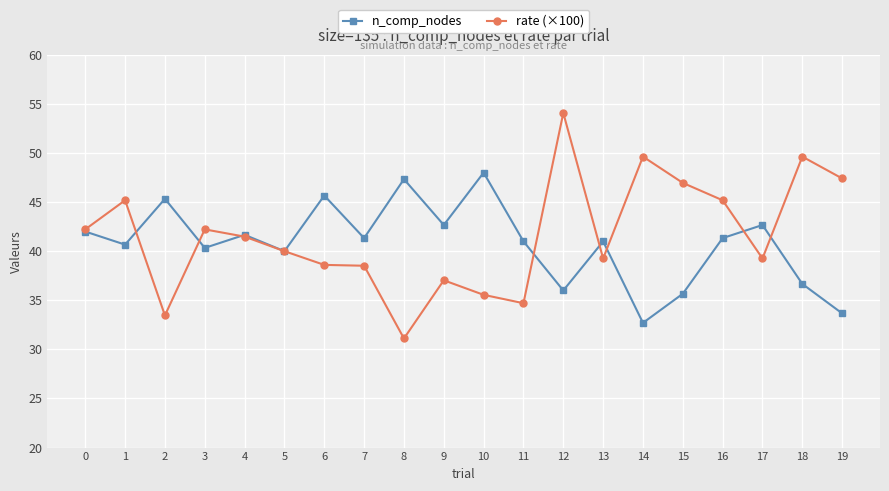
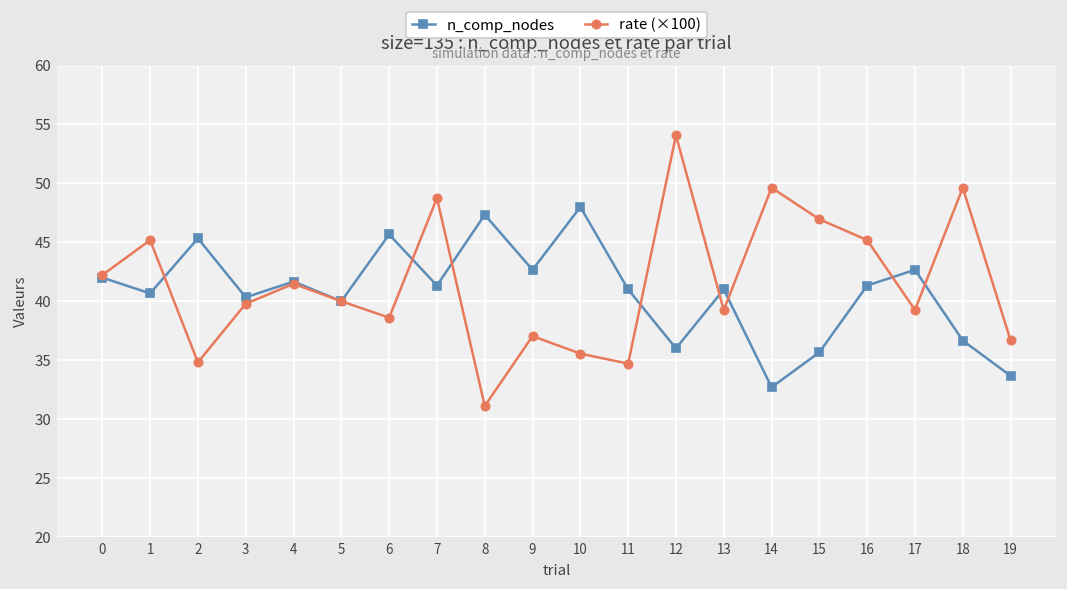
  {
    "n_comp_nodes": {
      "1": 41,
      "2": 45,
      "3": 40,
      "6": 46,
      "7": 41,
      "8": 47,
      "9": 43,
      "10": 48,
      "11": 41,
      "12": 36,
      "13": 41,
      "14": 33,
      "15": 36,
      "16": 41,
      "17": 43,
      "18": 37,
      "19": 34
    },
    "rate (×100)": {
      "1": 45,
-     "2": 33,
-     "3": 42,
+     "2": 35,
+     "3": 40,
      "6": 39,
-     "7": 39,
+     "7": 49,
      "8": 31,
      "9": 37,
      "10": 36,
      "11": 35,
      "12": 54,
      "13": 39,
      "14": 50,
      "15": 47,
      "16": 45,
      "17": 39,
      "18": 50,
-     "19": 47
+     "19": 37
    }
  }
